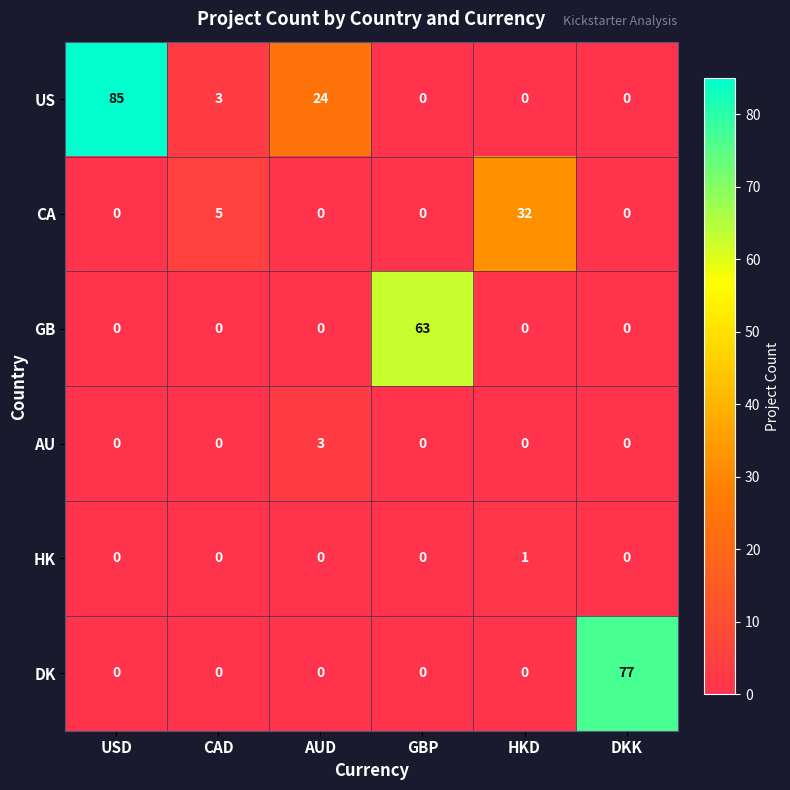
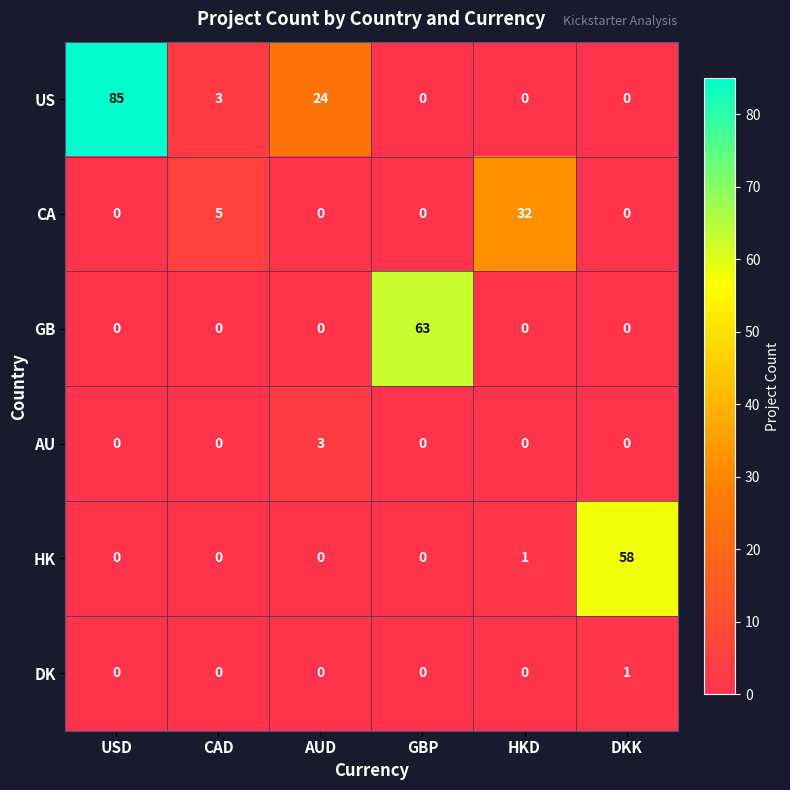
  {
    "US": {
      "USD": 85,
      "CAD": 3,
      "AUD": 24,
      "GBP": 0,
      "HKD": 0,
      "DKK": 0
    },
    "CA": {
      "USD": 0,
      "CAD": 5,
      "AUD": 0,
      "GBP": 0,
      "HKD": 32,
      "DKK": 0
    },
    "GB": {
      "USD": 0,
      "CAD": 0,
      "AUD": 0,
      "GBP": 63,
      "HKD": 0,
      "DKK": 0
    },
    "AU": {
      "USD": 0,
      "CAD": 0,
      "AUD": 3,
      "GBP": 0,
      "HKD": 0,
      "DKK": 0
    },
    "HK": {
      "USD": 0,
      "CAD": 0,
      "AUD": 0,
      "GBP": 0,
      "HKD": 1,
-     "DKK": 0
+     "DKK": 58
    },
    "DK": {
      "USD": 0,
      "CAD": 0,
      "AUD": 0,
      "GBP": 0,
      "HKD": 0,
-     "DKK": 77
+     "DKK": 1
    }
  }
